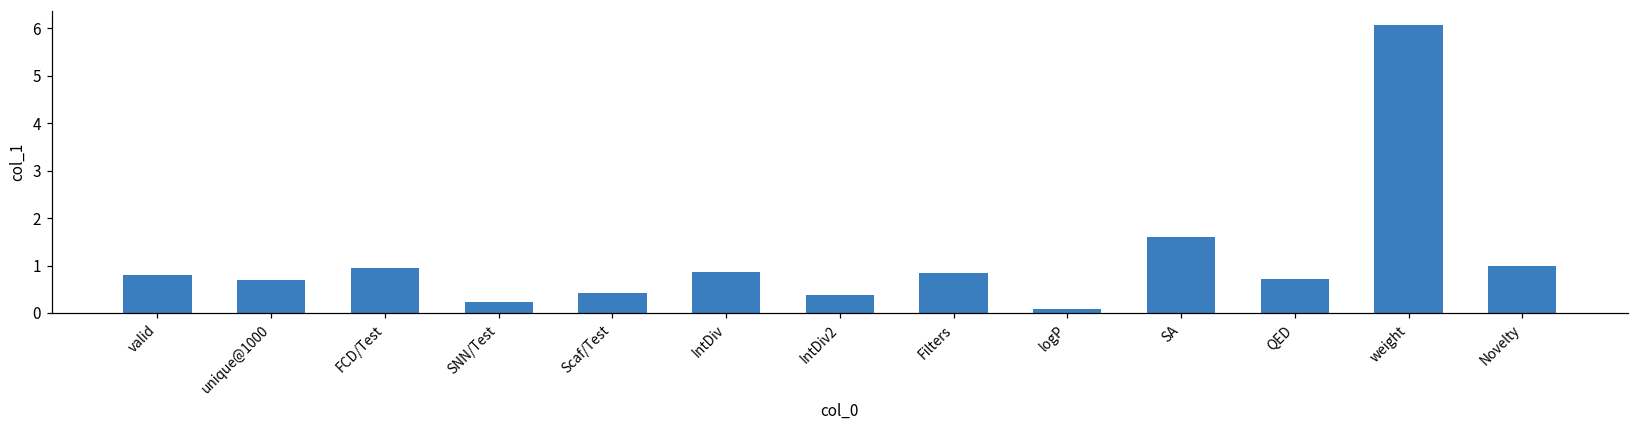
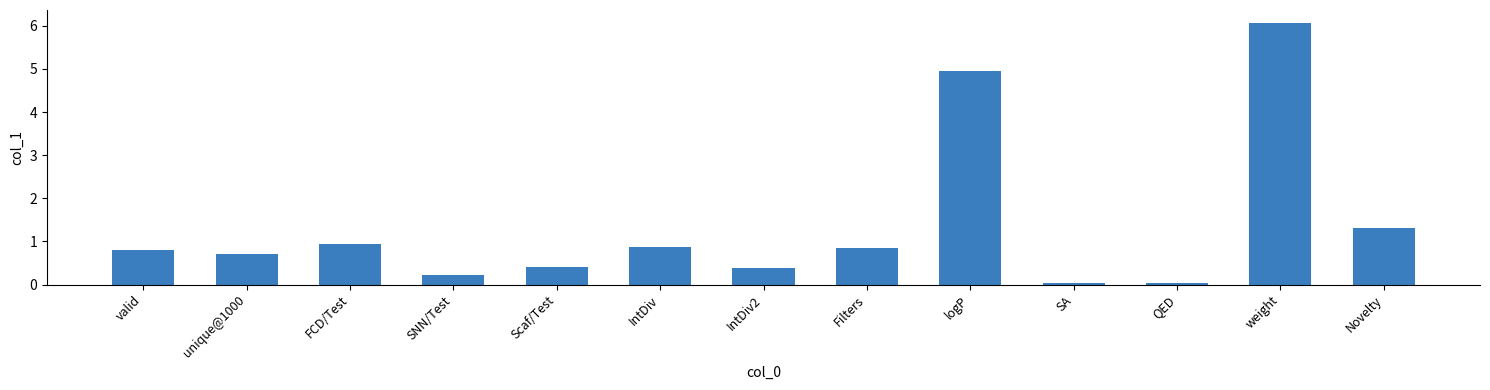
  {
    "valid": 0.8,
    "unique@1000": 0.7,
    "FCD/Test": 1.0,
    "SNN/Test": 0.2,
    "Scaf/Test": 0.4,
    "IntDiv": 0.9,
    "IntDiv2": 0.4,
    "Filters": 0.8,
-   "logP": 0.1,
-   "SA": 1.6,
-   "QED": 0.7,
+   "logP": 4.9,
+   "SA": 0.0,
+   "QED": 0.0,
    "weight": 6.1,
-   "Novelty": 1.0
+   "Novelty": 1.3
  }
